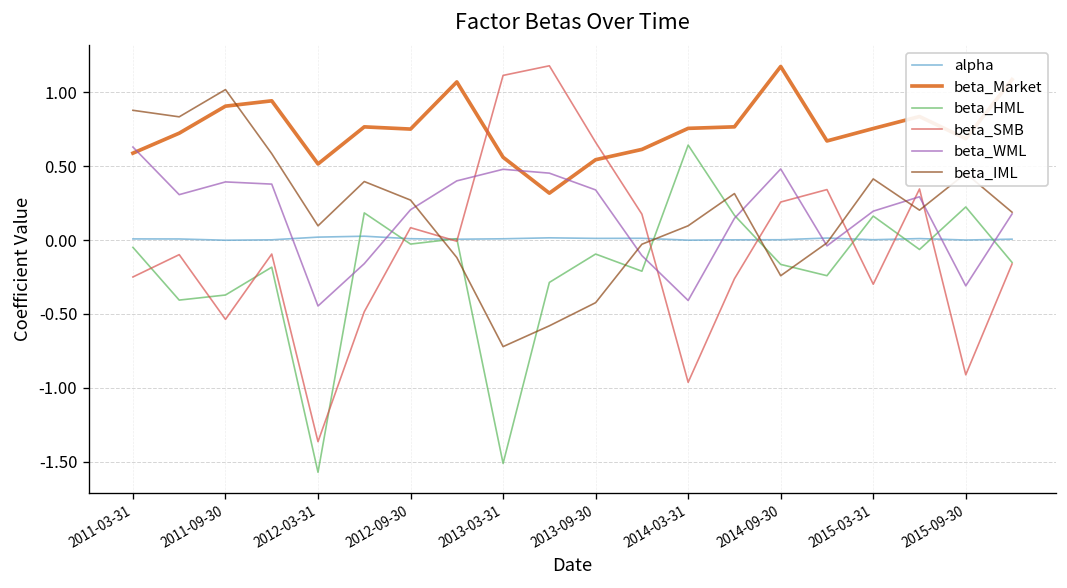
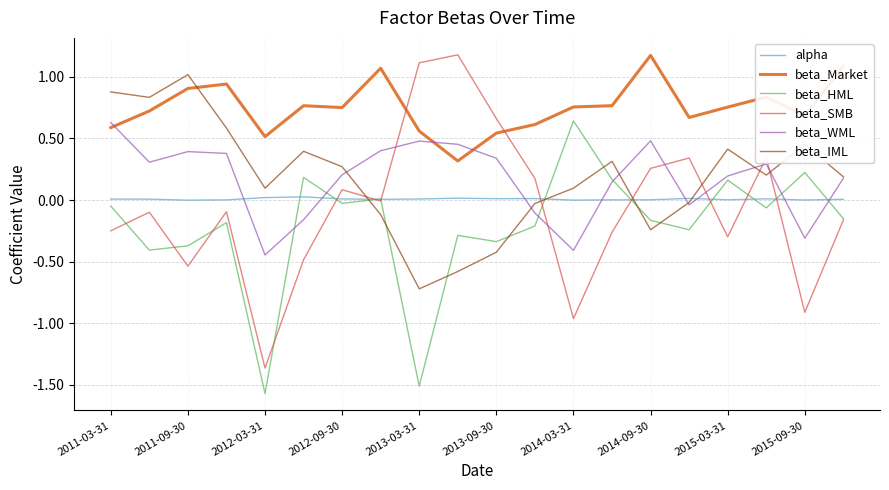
  {
    "alpha": {
      "2011-03-31": 0.01,
      "2011-09-30": 0.00,
      "2012-03-31": 0.02,
      "2012-09-30": 0.01,
      "2013-03-31": 0.01,
      "2013-09-30": 0.01,
      "2014-03-31": 0.00,
      "2014-09-30": 0.00,
      "2015-03-31": 0.00,
      "2015-09-30": 0.00
    },
    "beta_HML": {
      "2011-03-31": -0.05,
      "2011-09-30": -0.37,
      "2012-03-31": -1.57,
      "2012-09-30": -0.03,
      "2013-03-31": -1.51,
-     "2013-09-30": -0.09,
+     "2013-09-30": -0.34,
      "2014-03-31": 0.64,
      "2014-09-30": -0.16,
      "2015-03-31": 0.16,
      "2015-09-30": 0.22
    },
    "beta_WML": {
      "2011-03-31": 0.63,
      "2011-09-30": 0.39,
      "2012-03-31": -0.45,
      "2012-09-30": 0.21,
      "2013-03-31": 0.48,
      "2013-09-30": 0.34,
      "2014-03-31": -0.41,
      "2014-09-30": 0.48,
      "2015-03-31": 0.20,
      "2015-09-30": -0.31
    },
    "beta_IML": {
      "2011-03-31": 0.88,
      "2011-09-30": 1.02,
      "2012-03-31": 0.10,
      "2012-09-30": 0.27,
      "2013-03-31": -0.72,
      "2013-09-30": -0.42,
      "2014-03-31": 0.10,
      "2014-09-30": -0.24,
      "2015-03-31": 0.41
    }
  }
